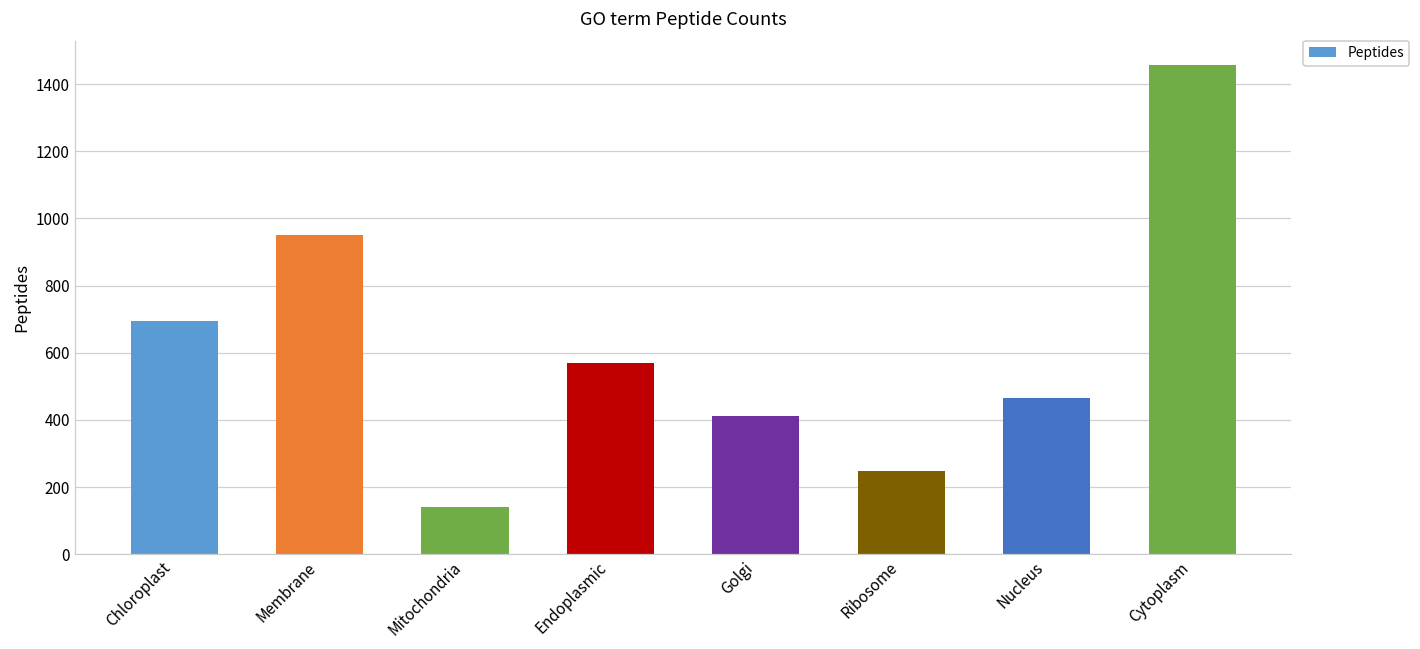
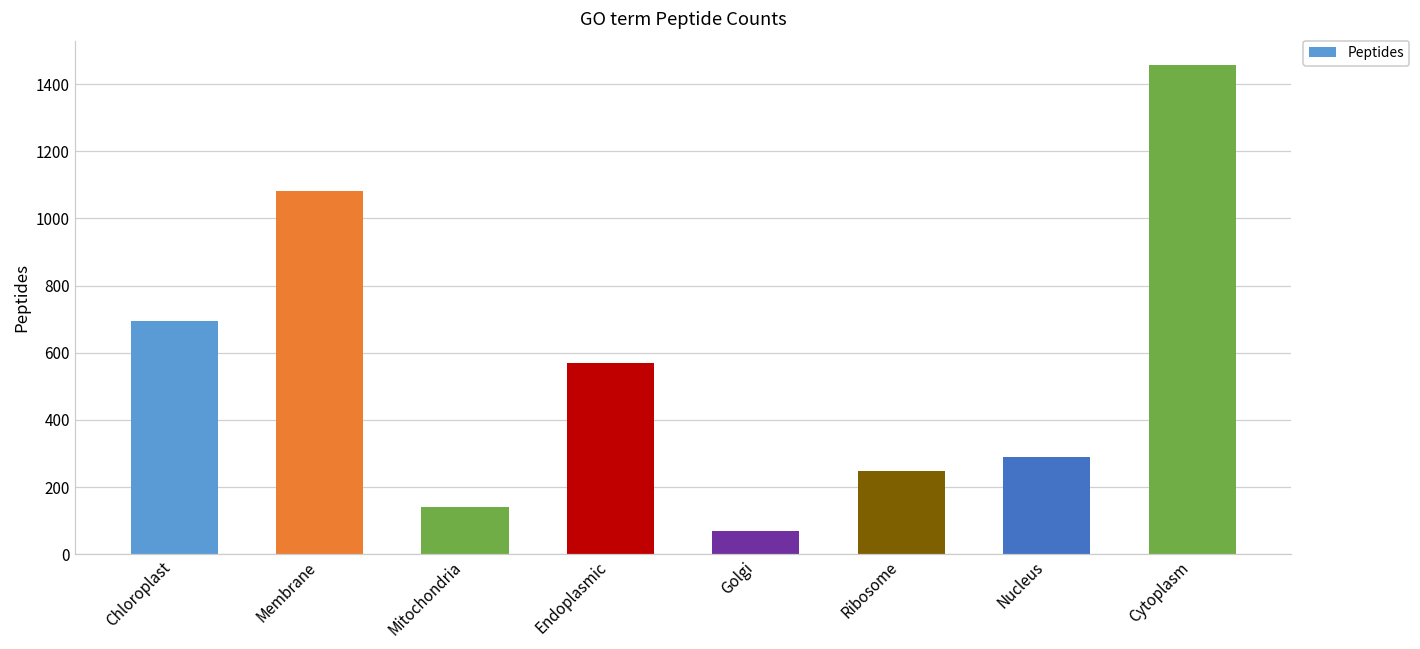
  {
    "Chloroplast": 700,
-   "Membrane": 950,
+   "Membrane": 1080,
    "Mitochondria": 140,
    "Endoplasmic": 570,
-   "Golgi": 410,
+   "Golgi": 70,
    "Ribosome": 250,
-   "Nucleus": 460,
+   "Nucleus": 290,
    "Cytoplasm": 1460
  }
